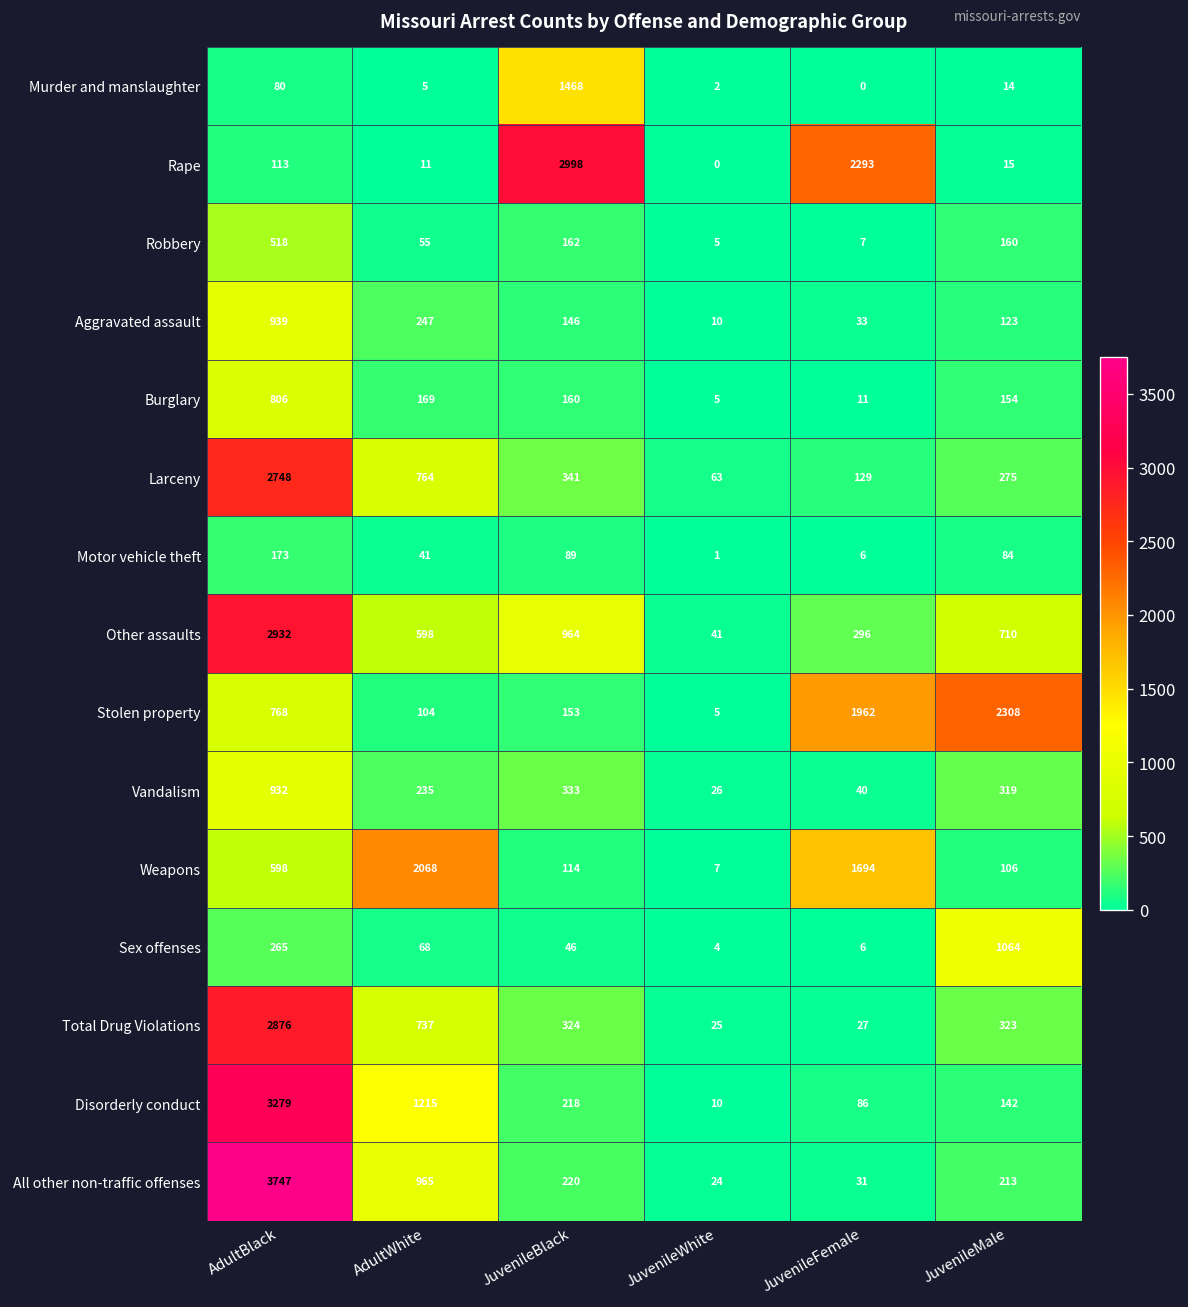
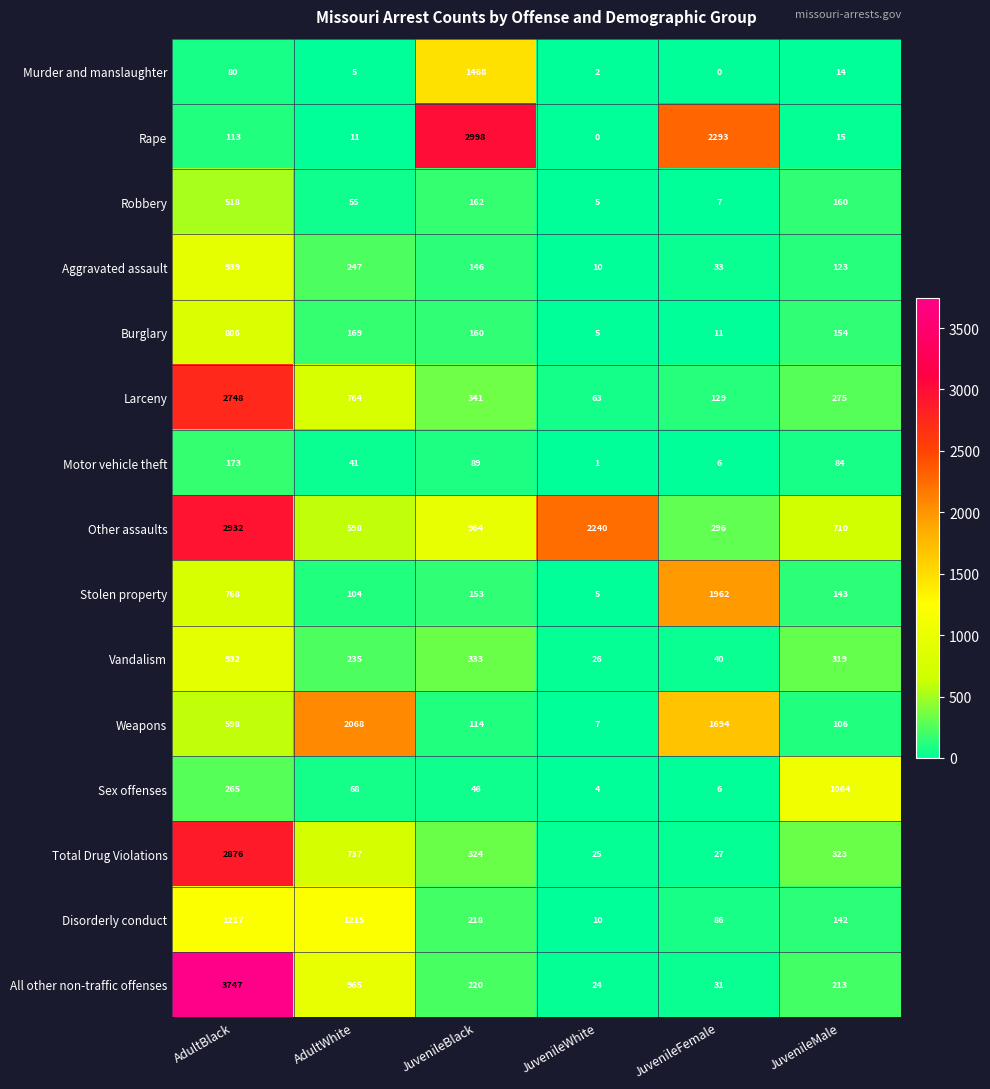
  {
    "Murder and manslaughter": {
      "AdultBlack": 80,
      "AdultWhite": 5,
      "JuvenileBlack": 1468,
      "JuvenileWhite": 2,
      "JuvenileFemale": 0,
      "JuvenileMale": 14
    },
    "Rape": {
      "AdultBlack": 113,
      "AdultWhite": 11,
      "JuvenileBlack": 2998,
      "JuvenileWhite": 0,
      "JuvenileFemale": 2293,
      "JuvenileMale": 15
    },
    "Robbery": {
      "AdultBlack": 518,
      "AdultWhite": 55,
      "JuvenileBlack": 162,
      "JuvenileWhite": 5,
      "JuvenileFemale": 7,
      "JuvenileMale": 160
    },
    "Aggravated assault": {
      "AdultBlack": 939,
      "AdultWhite": 247,
      "JuvenileBlack": 146,
      "JuvenileWhite": 10,
      "JuvenileFemale": 33,
      "JuvenileMale": 123
    },
    "Burglary": {
      "AdultBlack": 806,
      "AdultWhite": 169,
      "JuvenileBlack": 160,
      "JuvenileWhite": 5,
      "JuvenileFemale": 11,
      "JuvenileMale": 154
    },
    "Larceny": {
      "AdultBlack": 2748,
      "AdultWhite": 764,
      "JuvenileBlack": 341,
      "JuvenileWhite": 63,
      "JuvenileFemale": 129,
      "JuvenileMale": 275
    },
    "Motor vehicle theft": {
      "AdultBlack": 173,
      "AdultWhite": 41,
      "JuvenileBlack": 89,
      "JuvenileWhite": 1,
      "JuvenileFemale": 6,
      "JuvenileMale": 84
    },
    "Other assaults": {
      "AdultBlack": 2932,
      "AdultWhite": 598,
      "JuvenileBlack": 964,
-     "JuvenileWhite": 41,
+     "JuvenileWhite": 2240,
      "JuvenileFemale": 296,
      "JuvenileMale": 710
    },
    "Stolen property": {
      "AdultBlack": 768,
      "AdultWhite": 104,
      "JuvenileBlack": 153,
      "JuvenileWhite": 5,
      "JuvenileFemale": 1962,
-     "JuvenileMale": 2308
+     "JuvenileMale": 143
    },
    "Vandalism": {
      "AdultBlack": 932,
      "AdultWhite": 235,
      "JuvenileBlack": 333,
      "JuvenileWhite": 26,
      "JuvenileFemale": 40,
      "JuvenileMale": 319
    },
    "Weapons": {
      "AdultBlack": 598,
      "AdultWhite": 2068,
      "JuvenileBlack": 114,
      "JuvenileWhite": 7,
      "JuvenileFemale": 1694,
      "JuvenileMale": 106
    },
    "Sex offenses": {
      "AdultBlack": 265,
      "AdultWhite": 68,
      "JuvenileBlack": 46,
      "JuvenileWhite": 4,
      "JuvenileFemale": 6,
      "JuvenileMale": 1064
    },
    "Total Drug Violations": {
      "AdultBlack": 2876,
      "AdultWhite": 737,
      "JuvenileBlack": 324,
      "JuvenileWhite": 25,
      "JuvenileFemale": 27,
      "JuvenileMale": 323
    },
    "Disorderly conduct": {
-     "AdultBlack": 3279,
+     "AdultBlack": 1217,
      "AdultWhite": 1215,
      "JuvenileBlack": 218,
      "JuvenileWhite": 10,
      "JuvenileFemale": 86,
      "JuvenileMale": 142
    },
    "All other non-traffic offenses": {
      "AdultBlack": 3747,
      "AdultWhite": 965,
      "JuvenileBlack": 220,
      "JuvenileWhite": 24,
      "JuvenileFemale": 31,
      "JuvenileMale": 213
    }
  }
